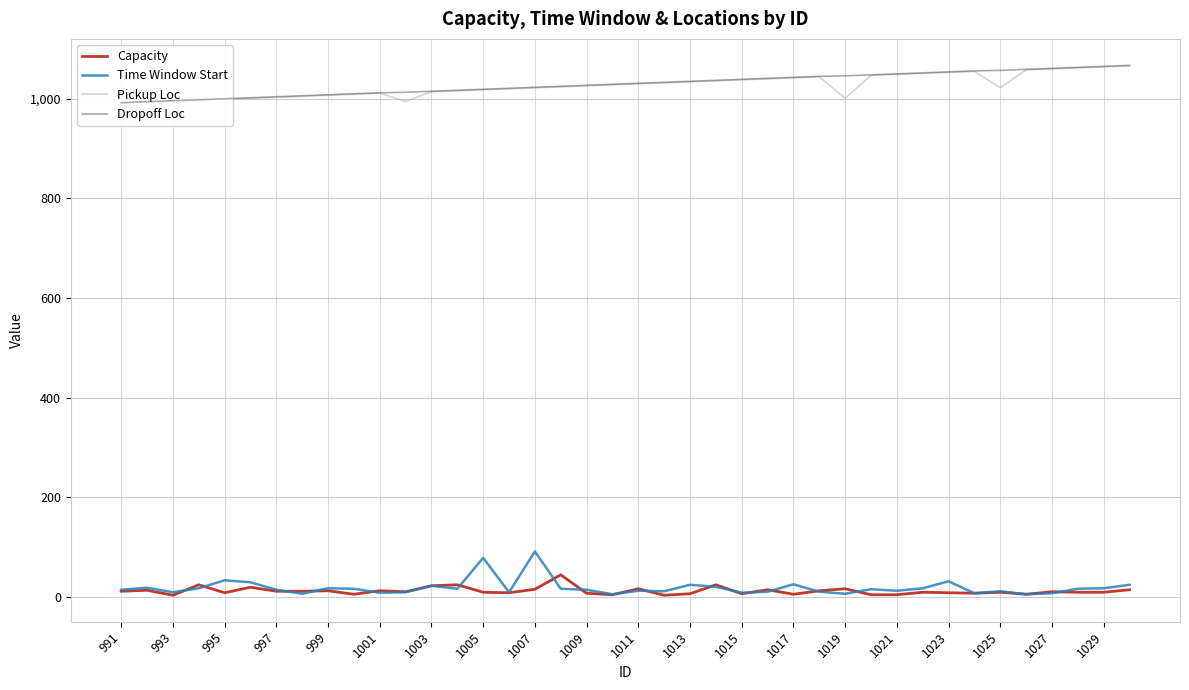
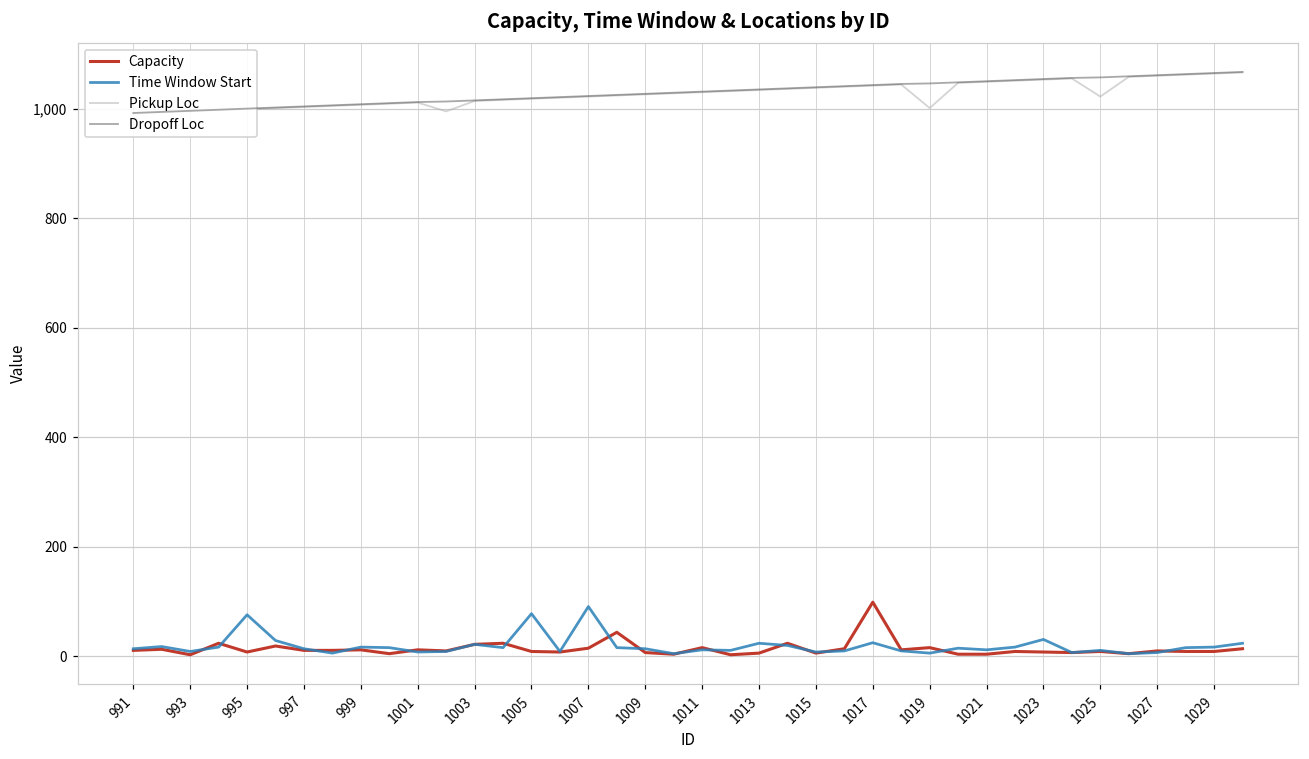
  {
    "Capacity": {
      "993": "0",
      "995": "10",
      "1005": "10",
      "1007": "20",
      "1009": "10",
      "1013": "10",
-     "1017": "10",
+     "1017": "100",
      "1019": "20",
      "1021": "0",
      "1023": "10",
      "1029": "10"
    },
    "Time Window Start": {
      "993": "10",
-     "995": "30",
+     "995": "80",
      "1005": "80",
      "1007": "90",
      "1009": "10",
      "1013": "20",
      "1017": "30",
      "1019": "10",
      "1021": "10",
      "1023": "30",
      "1029": "20"
    },
    "Pickup Loc": {
      "1019": "1,000",
      "1025": "1,020"
    },
    "Dropoff Loc": {
      "1019": "1,050",
      "1025": "1,060"
    }
  }
